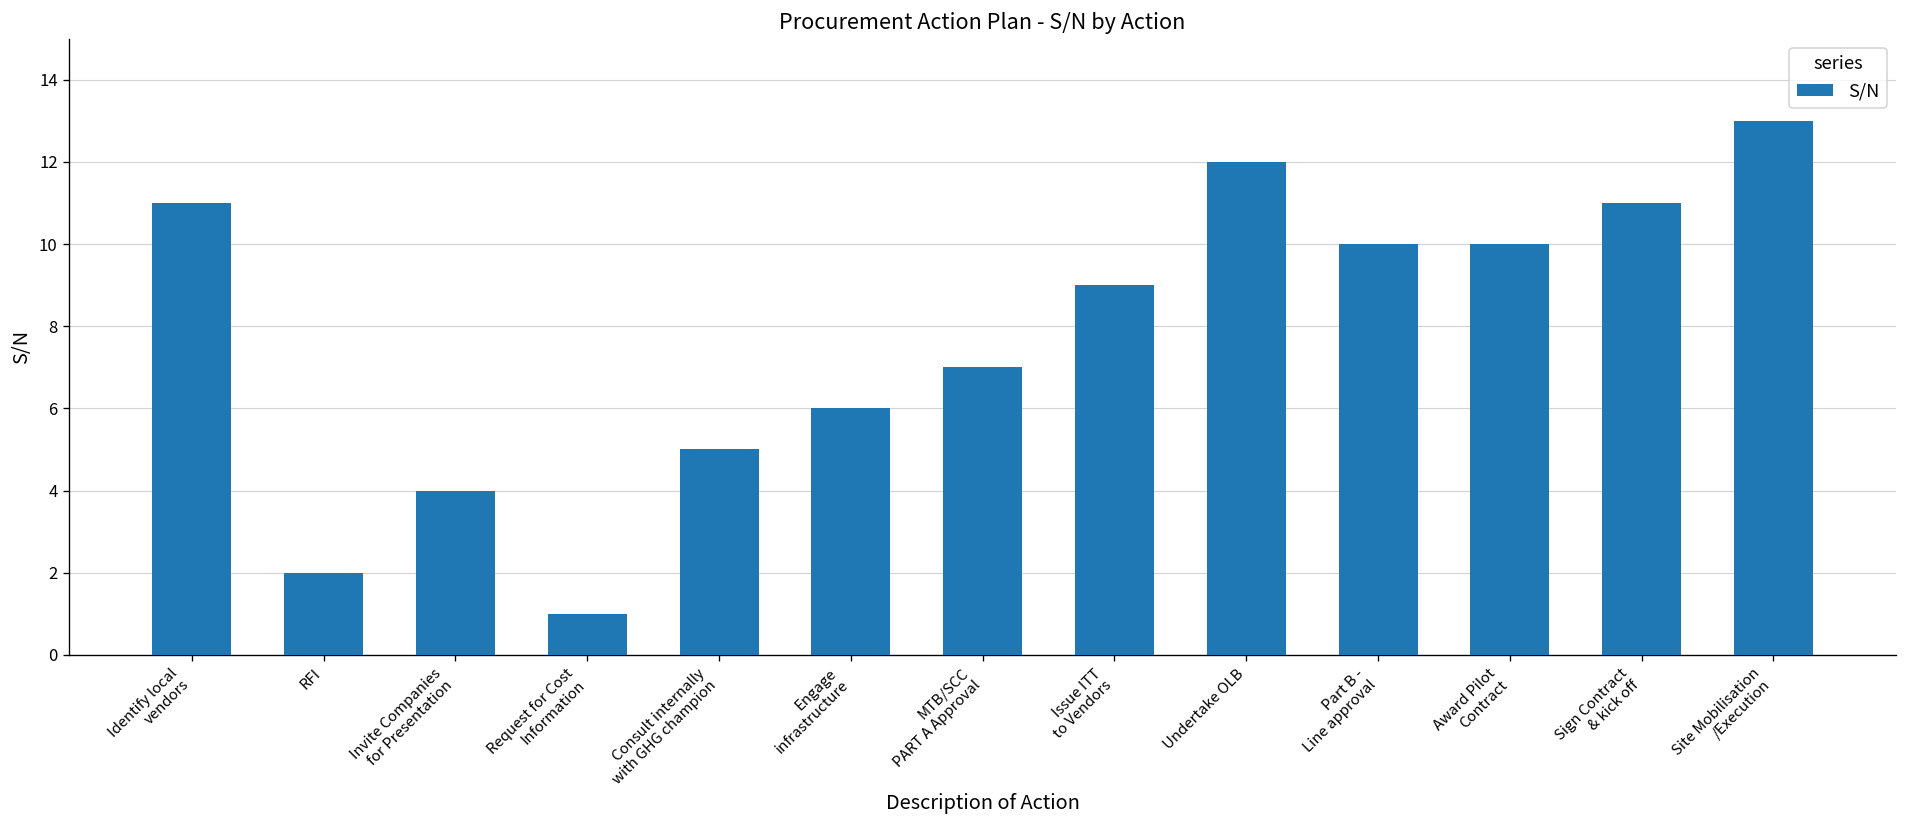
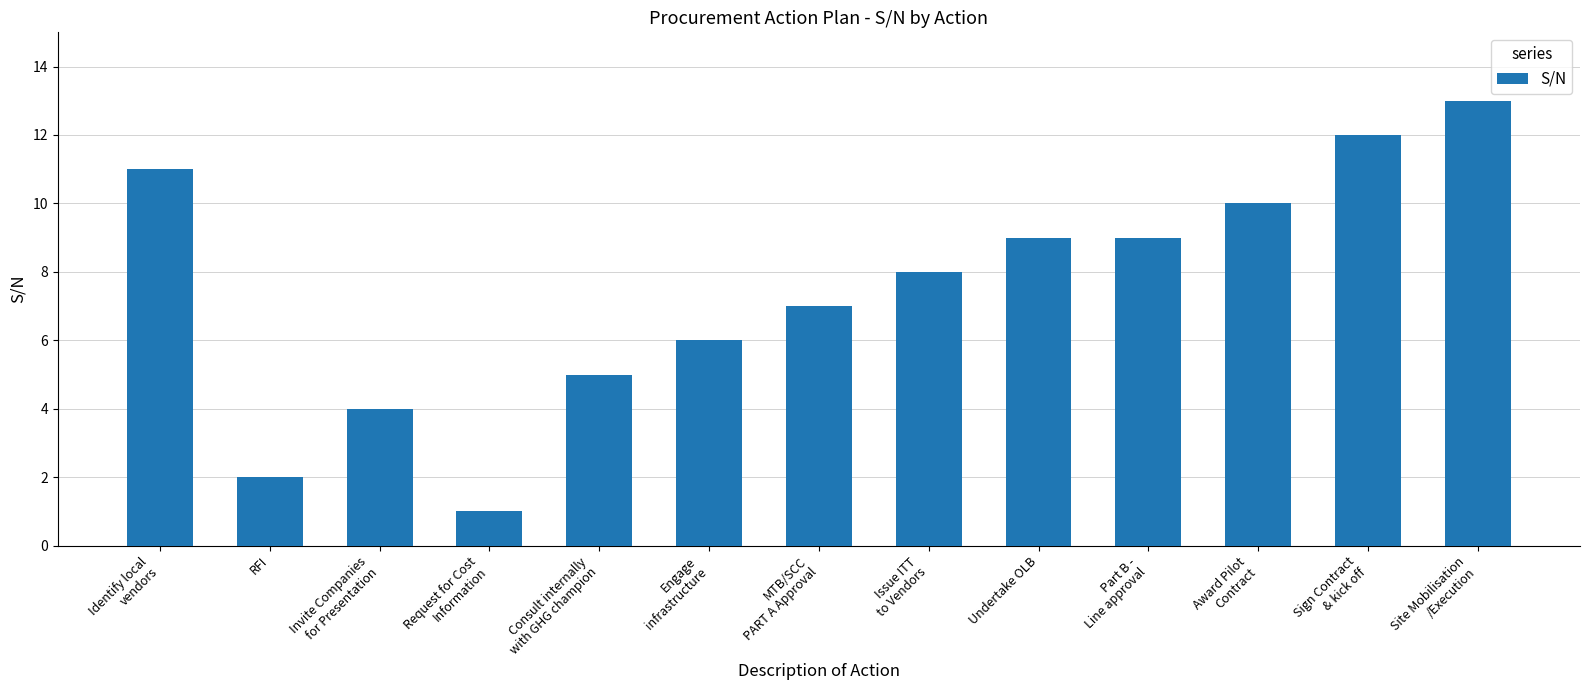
  {
    "Identify local vendors": 11,
    "RFI": 2,
    "Invite Companies for Presentation": 4,
    "Request for Cost Information": 1,
    "Consult internally with GHG champion": 5,
    "Engage infrastructure": 6,
    "MTB/SCC PART A Approval": 7,
-   "Issue ITT to Vendors": 9,
-   "Undertake OLB": 12,
-   "Part B - Line approval": 10,
+   "Issue ITT to Vendors": 8,
+   "Undertake OLB": 9,
+   "Part B - Line approval": 9,
    "Award Pilot Contract": 10,
-   "Sign Contract & kick off": 11,
+   "Sign Contract & kick off": 12,
    "Site Mobilisation /Execution": 13
  }
